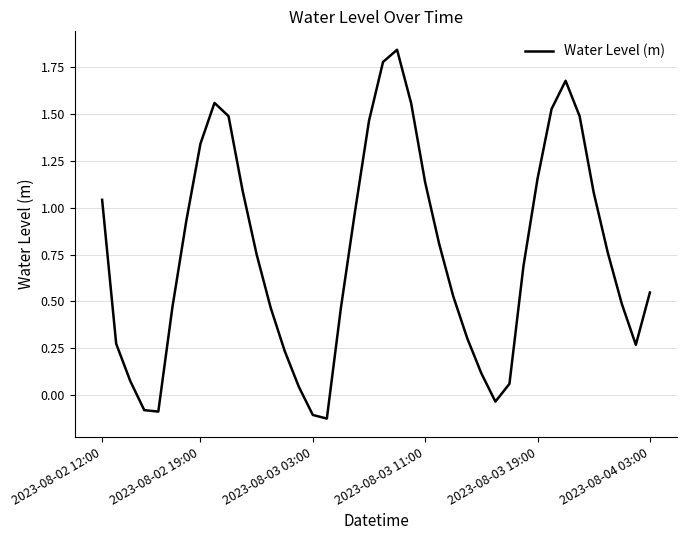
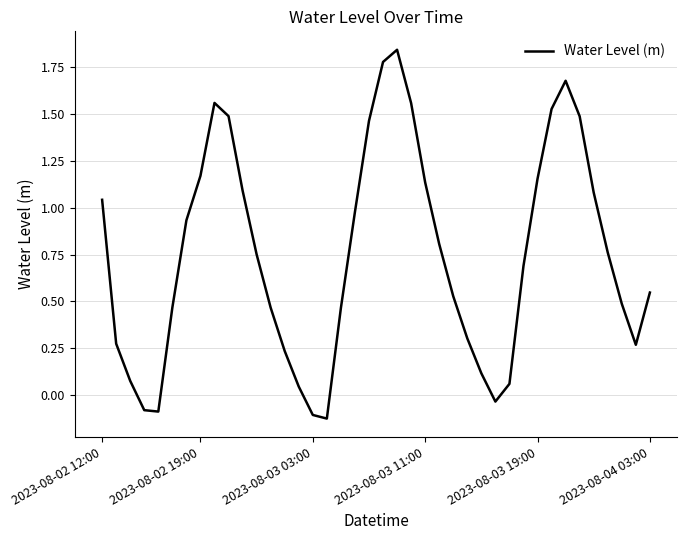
  {
    "2023-08-02 12:00": 1.04,
-   "2023-08-02 19:00": 1.34,
+   "2023-08-02 19:00": 1.17,
    "2023-08-03 03:00": -0.11,
    "2023-08-03 11:00": 1.14,
    "2023-08-03 19:00": 1.15,
    "2023-08-04 03:00": 0.55
  }
